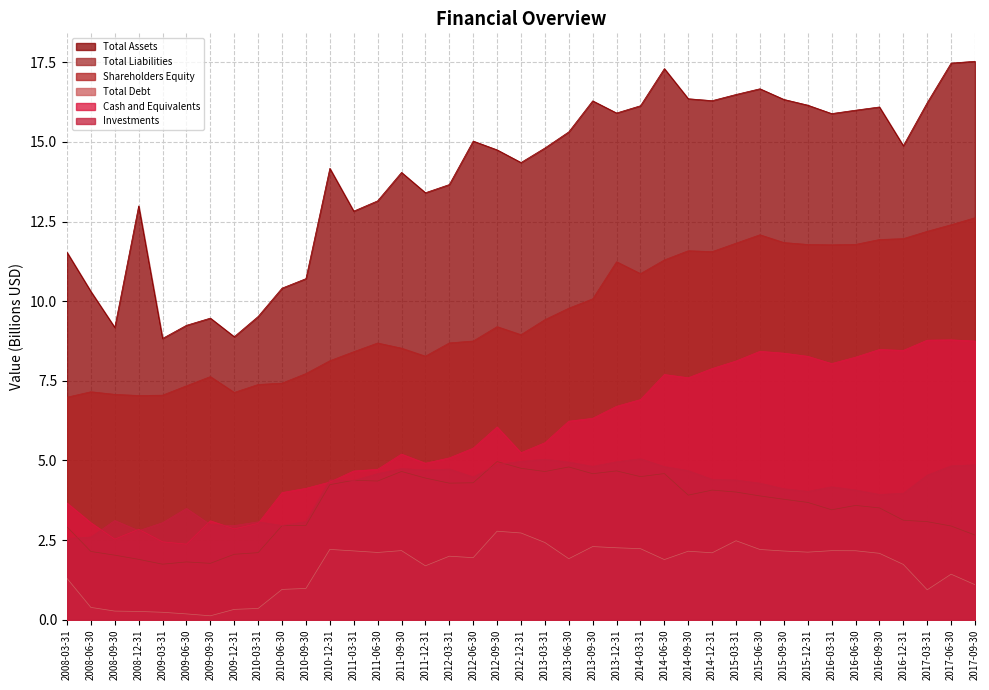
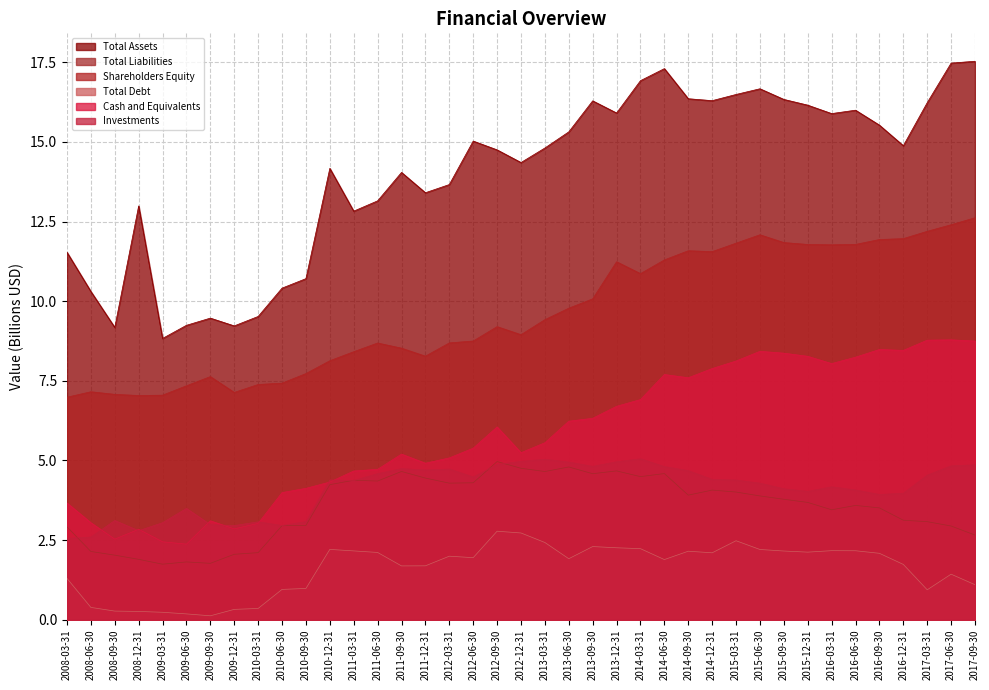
  {
    "Total Assets": {
      "2008-03-31": 11.5,
      "2008-06-30": 10.3,
      "2008-09-30": 9.2,
      "2008-12-31": 13.0,
      "2009-03-31": 8.8,
      "2009-06-30": 9.2,
      "2009-09-30": 9.5,
-     "2009-12-31": 8.9,
+     "2009-12-31": 9.2,
      "2010-03-31": 9.5,
      "2010-06-30": 10.4,
      "2010-09-30": 10.7,
      "2010-12-31": 14.2,
      "2011-03-31": 12.8,
      "2011-06-30": 13.2,
      "2011-09-30": 14.0,
      "2011-12-31": 13.4,
      "2012-03-31": 13.7,
      "2012-06-30": 15.0,
      "2012-09-30": 14.8,
      "2012-12-31": 14.4,
      "2013-03-31": 14.8,
      "2013-06-30": 15.3,
      "2013-09-30": 16.3,
      "2013-12-31": 15.9,
-     "2014-03-31": 16.1,
+     "2014-03-31": 16.9,
      "2014-06-30": 17.3,
      "2014-09-30": 16.4,
      "2014-12-31": 16.3,
      "2015-03-31": 16.5,
      "2015-06-30": 16.7,
      "2015-09-30": 16.3,
      "2015-12-31": 16.2,
      "2016-03-31": 15.9,
      "2016-06-30": 16.0,
-     "2016-09-30": 16.1,
+     "2016-09-30": 15.5,
      "2016-12-31": 14.9,
      "2017-03-31": 16.2,
      "2017-06-30": 17.5,
      "2017-09-30": 17.5
    },
    "Total Debt": {
      "2008-03-31": 1.3,
      "2008-06-30": 0.4,
      "2008-09-30": 0.3,
      "2008-12-31": 0.3,
      "2009-03-31": 0.2,
      "2009-06-30": 0.2,
      "2009-09-30": 0.1,
      "2009-12-31": 0.3,
      "2010-03-31": 0.4,
      "2010-06-30": 0.9,
      "2010-09-30": 1.0,
      "2010-12-31": 2.2,
      "2011-03-31": 2.2,
      "2011-06-30": 2.1,
-     "2011-09-30": 2.2,
+     "2011-09-30": 1.7,
      "2011-12-31": 1.7,
      "2012-03-31": 2.0,
      "2012-06-30": 1.9,
      "2012-09-30": 2.8,
      "2012-12-31": 2.7,
      "2013-03-31": 2.4,
      "2013-06-30": 1.9,
      "2013-09-30": 2.3,
      "2013-12-31": 2.3,
      "2014-03-31": 2.2,
      "2014-06-30": 1.9,
      "2014-09-30": 2.1,
      "2014-12-31": 2.1,
      "2015-03-31": 2.5,
      "2015-06-30": 2.2,
      "2015-09-30": 2.2,
      "2015-12-31": 2.1,
      "2016-03-31": 2.2,
      "2016-06-30": 2.2,
      "2016-09-30": 2.1,
      "2016-12-31": 1.7,
      "2017-03-31": 0.9,
      "2017-06-30": 1.4,
      "2017-09-30": 1.1
    }
  }
